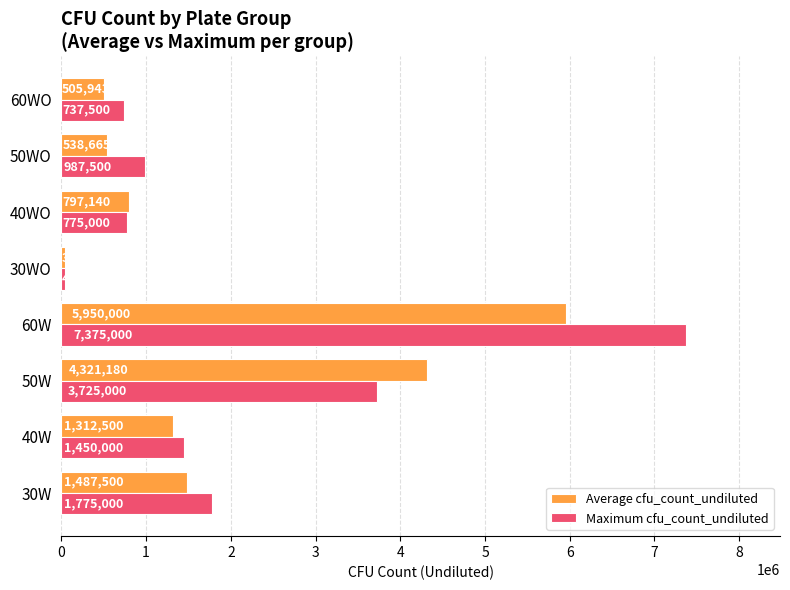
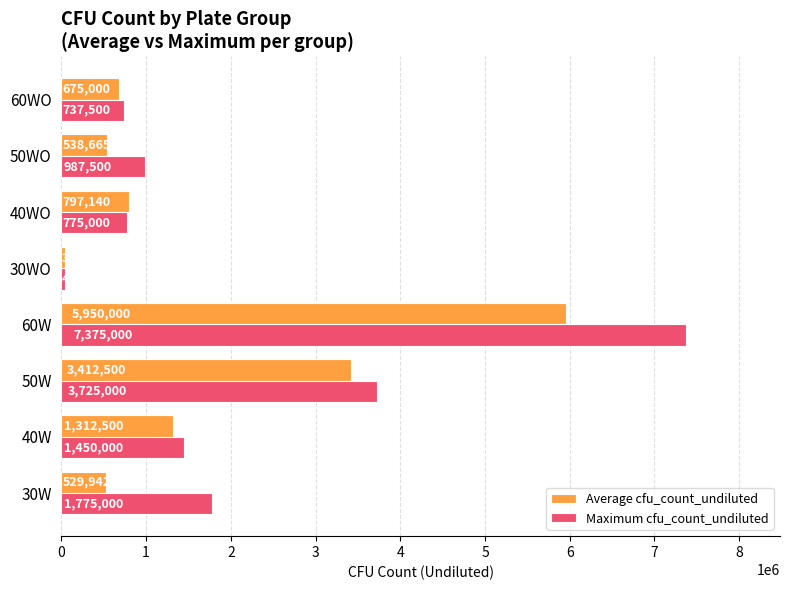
  {
    "Average cfu_count_undiluted": {
-     "60WO": "505,943",
+     "60WO": "675,000",
      "50WO": "538,665",
      "40WO": "797,140",
      "60W": "5,950,000",
-     "50W": "4,321,180",
+     "50W": "3,412,500",
      "40W": "1,312,500",
-     "30W": "1,487,500"
+     "30W": "529,942"
    },
    "Maximum cfu_count_undiluted": {
      "60WO": "737,500",
      "50WO": "987,500",
      "40WO": "775,000",
      "60W": "7,375,000",
      "50W": "3,725,000",
      "40W": "1,450,000",
      "30W": "1,775,000"
    }
  }
